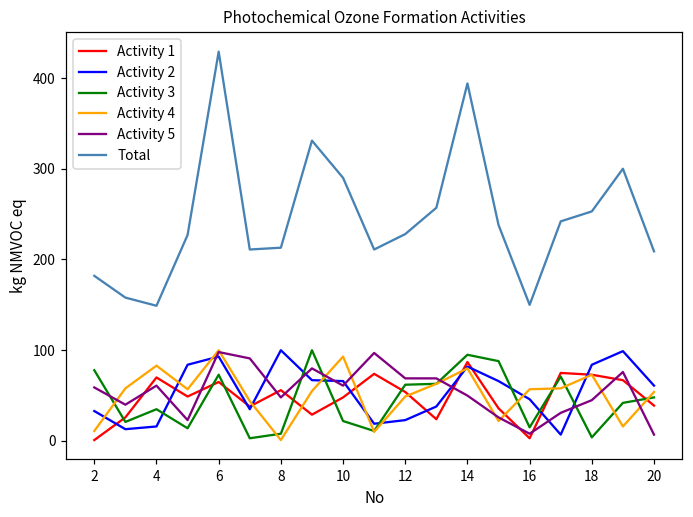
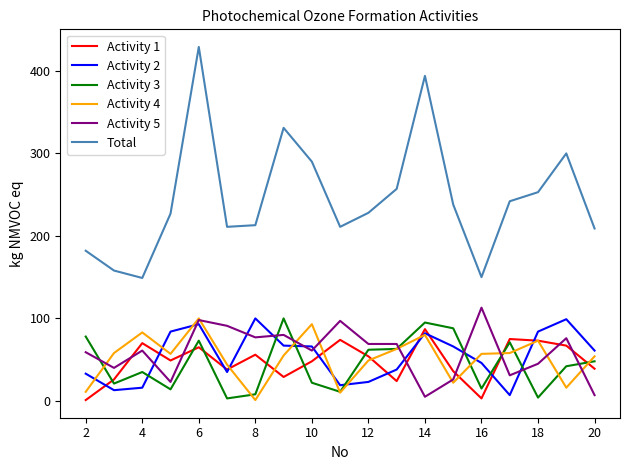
  {
    "Activity 1": {
      "2": 0,
      "4": 70,
      "6": 70,
      "8": 60,
      "10": 50,
      "12": 50,
      "14": 90,
      "16": 0,
      "20": 40
    },
    "Activity 2": {
      "2": 30,
      "4": 20,
      "6": 90,
      "8": 100,
      "10": 70,
      "12": 20,
      "16": 50,
      "18": 80,
      "20": 60
    },
    "Activity 3": {
      "2": 80,
      "4": 40,
      "6": 70,
      "8": 10,
      "10": 20,
      "12": 60,
      "14": 100,
      "16": 20,
      "18": 0,
      "20": 50
    },
    "Activity 4": {
      "2": 10,
      "4": 80,
      "8": 0,
      "10": 90,
      "12": 50,
      "16": 60,
      "20": 50
    },
    "Activity 5": {
      "2": 60,
      "4": 60,
-     "8": 50,
+     "8": 80,
      "10": 60,
      "12": 70,
-     "14": 50,
-     "16": 10,
+     "14": 10,
+     "16": 110,
      "18": 50,
      "20": 10
    },
    "Total": {
      "2": 180,
      "4": 150,
      "6": 430,
      "8": 210,
      "10": 290,
      "12": 230,
      "14": 390,
      "16": 150,
      "18": 250,
      "20": 210
    }
  }
